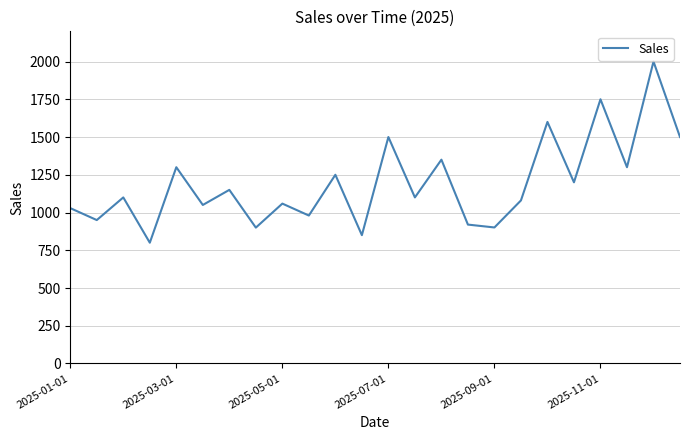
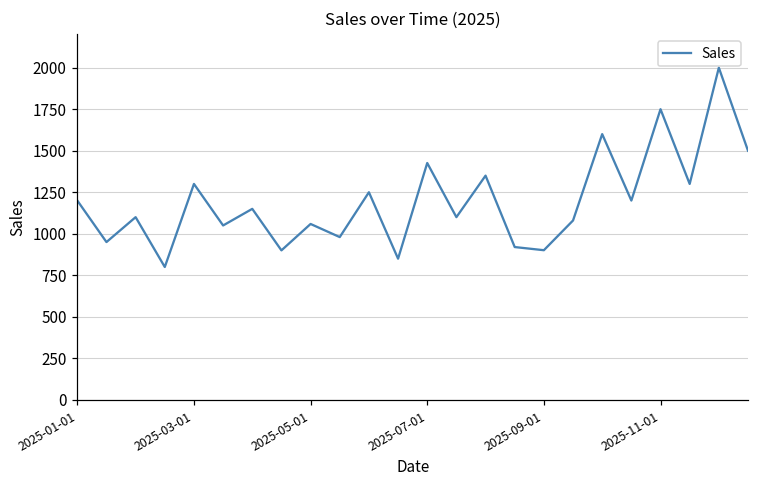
  {
-   "2025-01-01": 1030,
+   "2025-01-01": 1200,
    "2025-03-01": 1300,
    "2025-05-01": 1060,
-   "2025-07-01": 1500,
+   "2025-07-01": 1430,
    "2025-09-01": 900,
    "2025-11-01": 1750
  }
